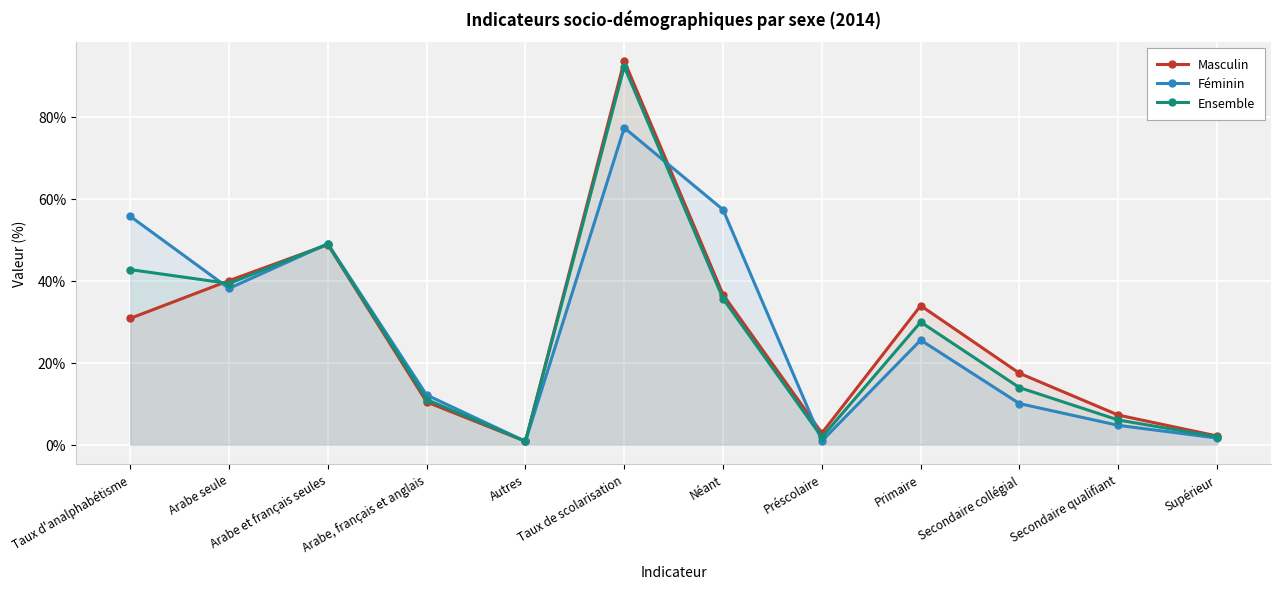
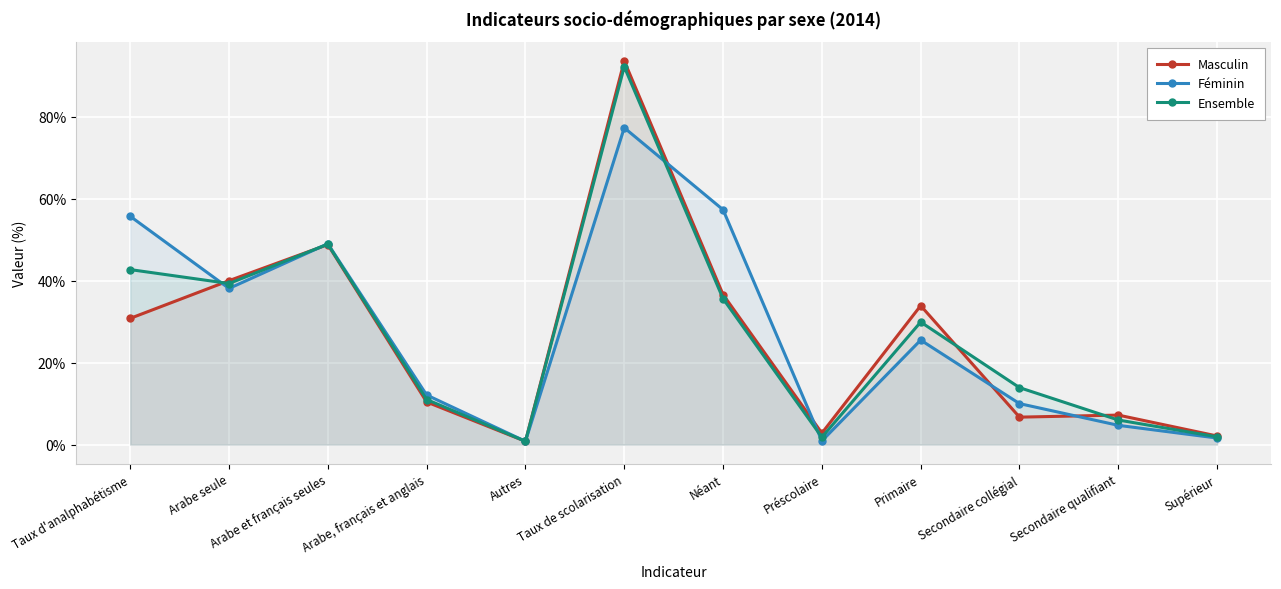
  {
    "Masculin": {
      "Taux d'analphabétisme": "31%",
      "Arabe seule": "40%",
      "Taux de scolarisation": "94%",
      "Néant": "37%",
      "Préscolaire": "3%",
      "Primaire": "34%",
-     "Secondaire collégial": "17%",
+     "Secondaire collégial": "7%",
      "Secondaire qualifiant": "7%"
    },
    "Féminin": {
      "Taux d'analphabétisme": "56%",
      "Arabe seule": "38%",
      "Arabe, français et anglais": "12%",
      "Taux de scolarisation": "77%",
      "Néant": "57%",
      "Préscolaire": "1%",
      "Primaire": "26%",
      "Secondaire collégial": "10%",
      "Secondaire qualifiant": "5%"
    },
    "Ensemble": {
      "Taux d'analphabétisme": "43%",
      "Arabe seule": "39%",
      "Taux de scolarisation": "92%",
      "Néant": "36%",
      "Préscolaire": "2%",
      "Primaire": "30%",
      "Secondaire collégial": "14%",
      "Secondaire qualifiant": "6%"
    }
  }
